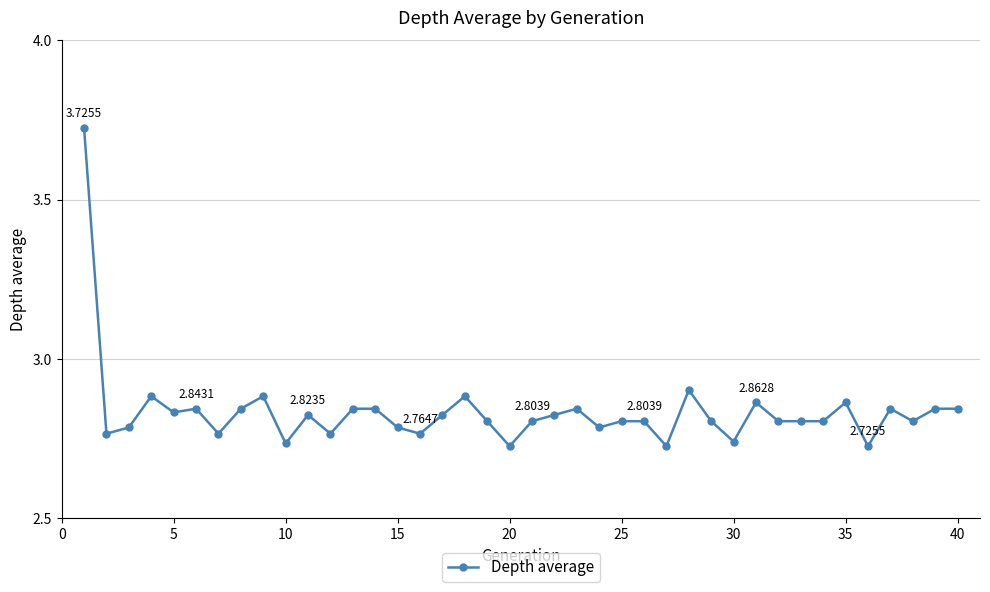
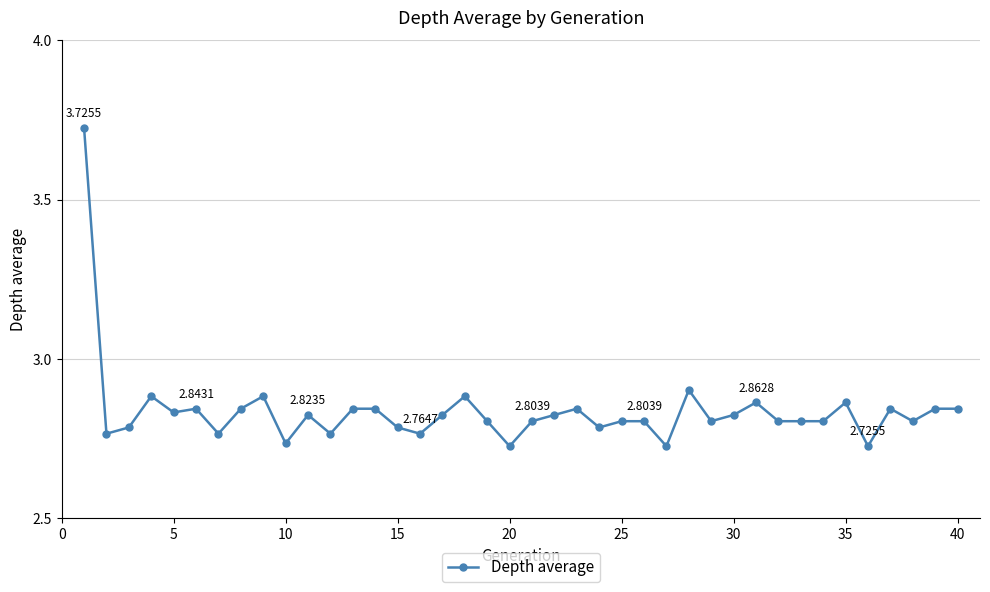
  {
    "5": 2.83,
    "10": 2.73,
    "20": 2.73,
-   "30": 2.74,
+   "30": 2.82,
    "35": 2.86,
    "40": 2.84
  }
